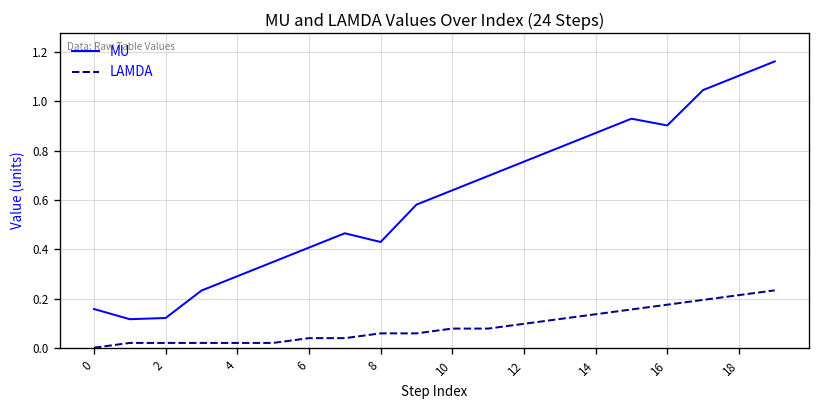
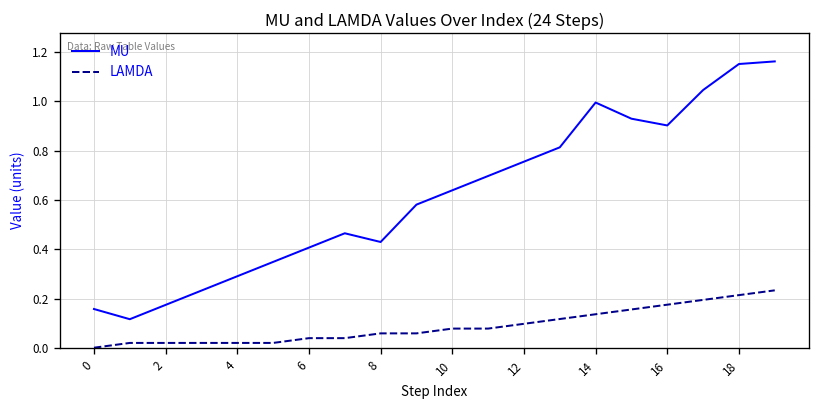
  {
    "MU": {
      "0": 0.16,
-     "2": 0.12,
+     "2": 0.17,
      "4": 0.29,
      "6": 0.41,
      "8": 0.43,
      "10": 0.64,
      "12": 0.76,
-     "14": 0.87,
+     "14": 1.00,
      "16": 0.90,
-     "18": 1.10
+     "18": 1.15
    },
    "LAMDA": {
      "0": 0.00,
      "2": 0.02,
      "4": 0.02,
      "6": 0.04,
      "8": 0.06,
      "10": 0.08,
      "12": 0.10,
      "14": 0.14,
      "16": 0.18,
      "18": 0.21
    }
  }
